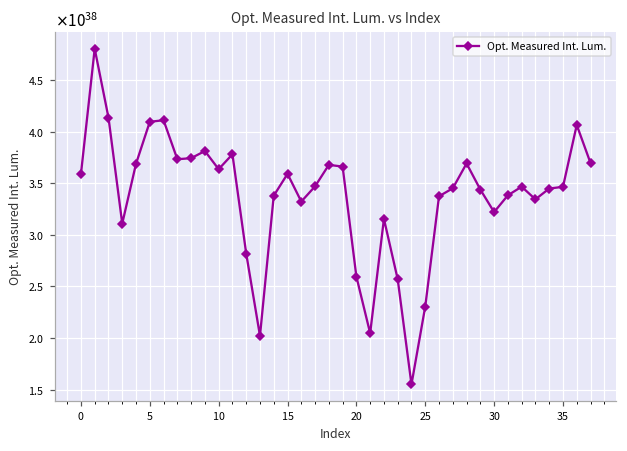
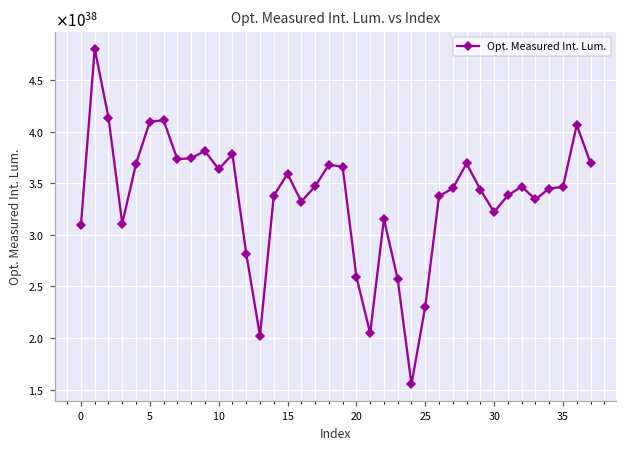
  {
-   "0": 360000000000000000000000000000000000000,
+   "0": 310000000000000000000000000000000000000,
    "5": 410000000000000000000000000000000000000,
    "10": 360000000000000000000000000000000000000,
    "15": 360000000000000000000000000000000000000,
    "20": 260000000000000000000000000000000000000,
    "25": 230000000000000000000000000000000000000,
    "30": 320000000000000000000000000000000000000,
    "35": 350000000000000000000000000000000000000
  }
